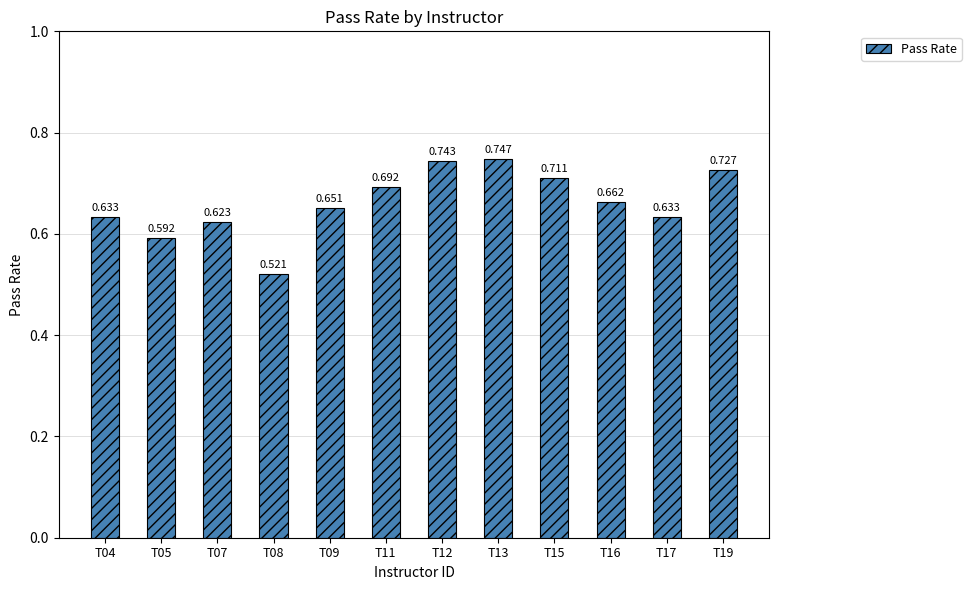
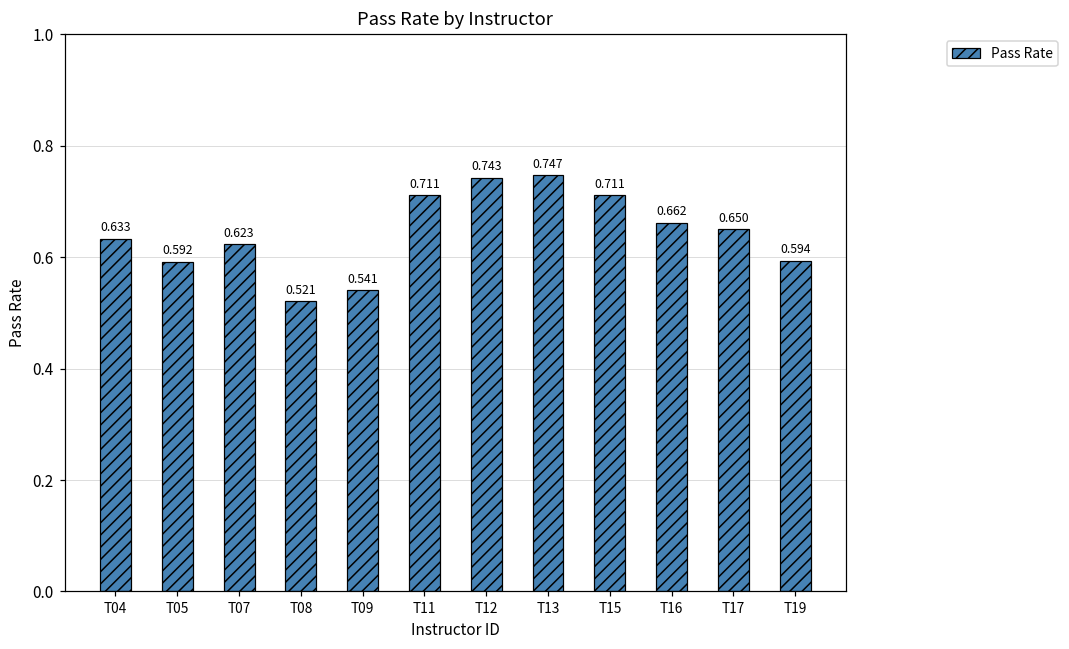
  {
    "T04": 0.633,
    "T05": 0.592,
    "T07": 0.623,
    "T08": 0.521,
-   "T09": 0.651,
-   "T11": 0.692,
+   "T09": 0.541,
+   "T11": 0.711,
    "T12": 0.743,
    "T13": 0.747,
    "T15": 0.711,
    "T16": 0.662,
-   "T17": 0.633,
-   "T19": 0.727
+   "T17": 0.650,
+   "T19": 0.594
  }
